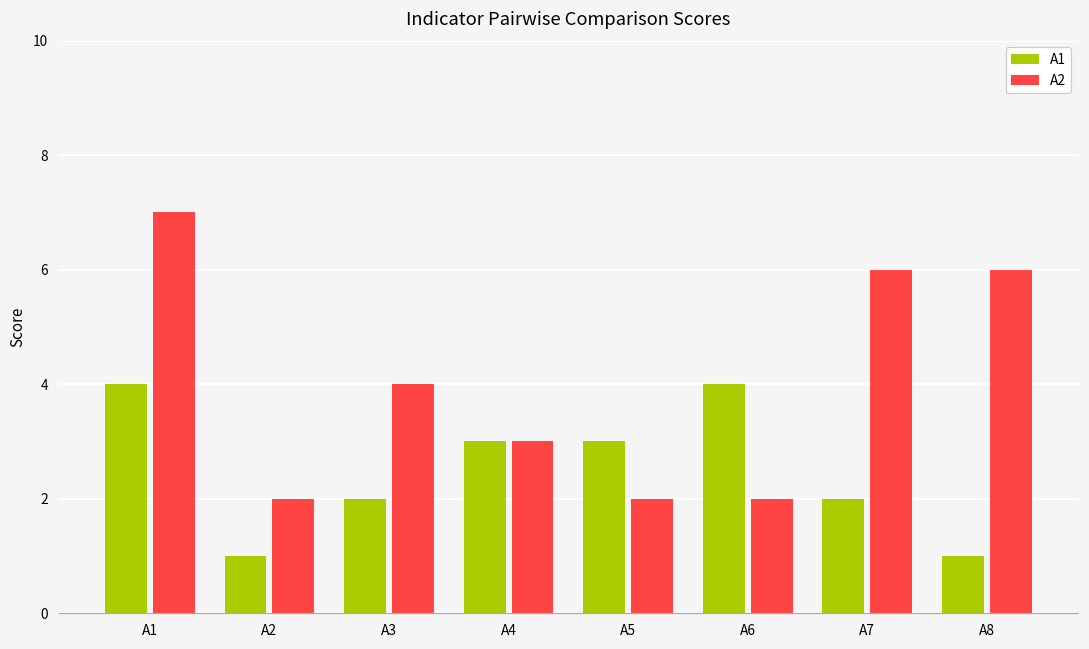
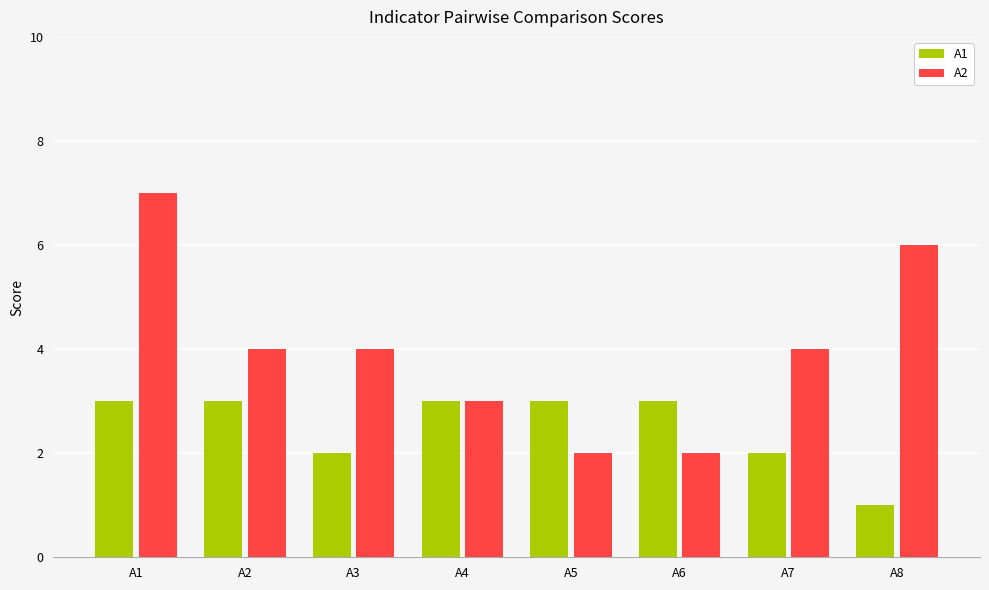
  {
    "A1": {
-     "A1": 4,
-     "A2": 1,
+     "A1": 3,
+     "A2": 3,
      "A3": 2,
      "A4": 3,
      "A5": 3,
-     "A6": 4,
+     "A6": 3,
      "A7": 2,
      "A8": 1
    },
    "A2": {
      "A1": 7,
-     "A2": 2,
+     "A2": 4,
      "A3": 4,
      "A4": 3,
      "A5": 2,
      "A6": 2,
-     "A7": 6,
+     "A7": 4,
      "A8": 6
    }
  }
